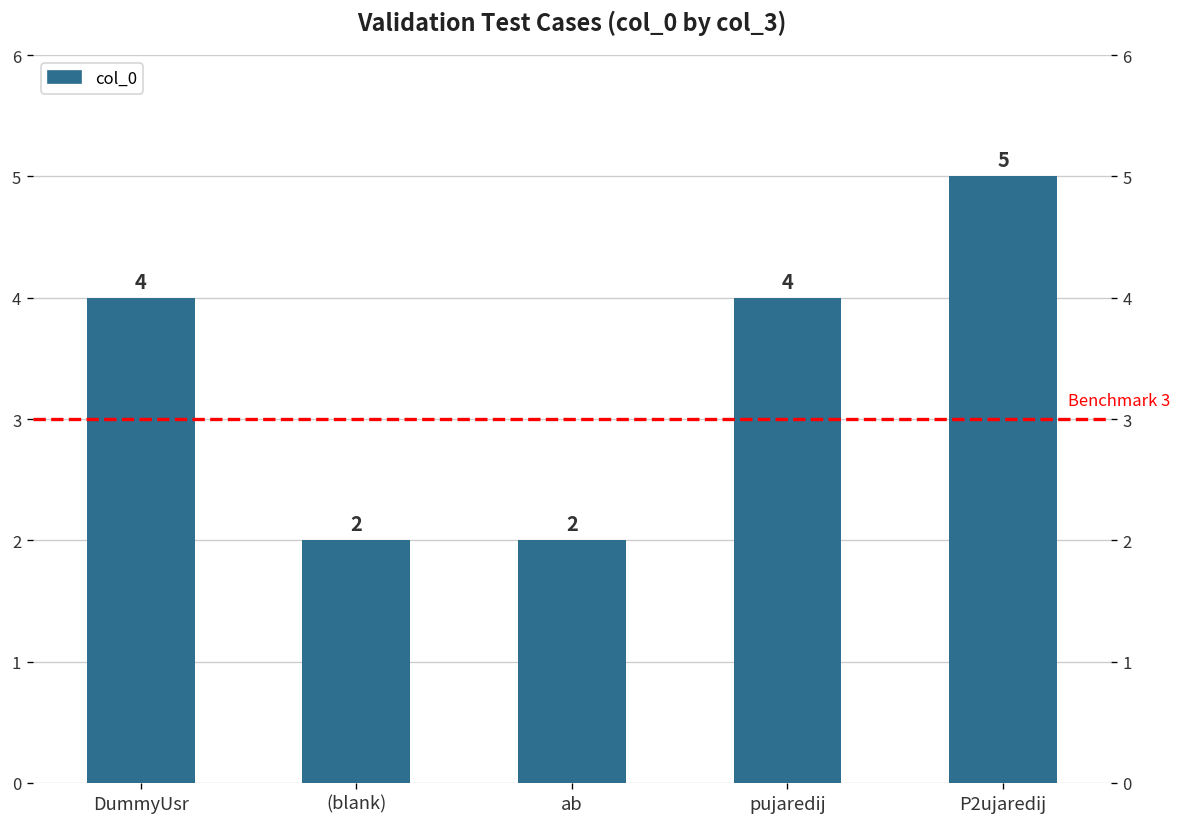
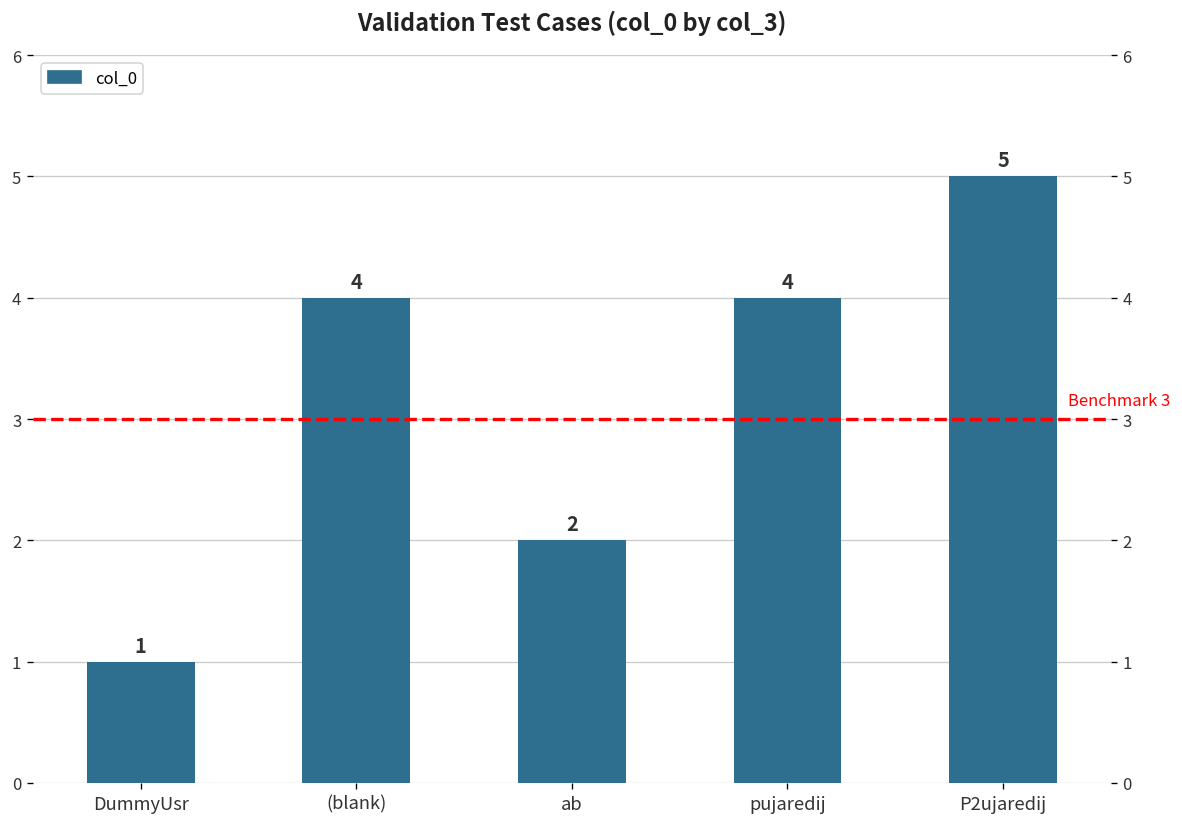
  {
-   "DummyUsr": 4,
-   "(blank)": 2,
+   "DummyUsr": 1,
+   "(blank)": 4,
    "ab": 2,
    "pujaredij": 4,
    "P2ujaredij": 5
  }
